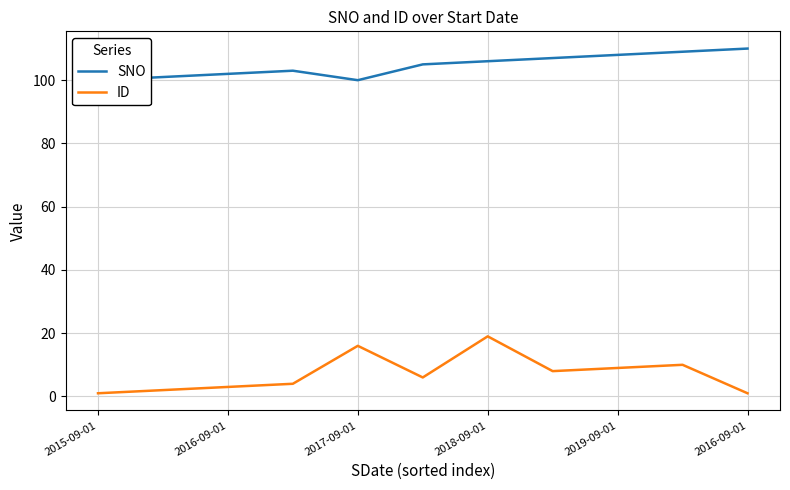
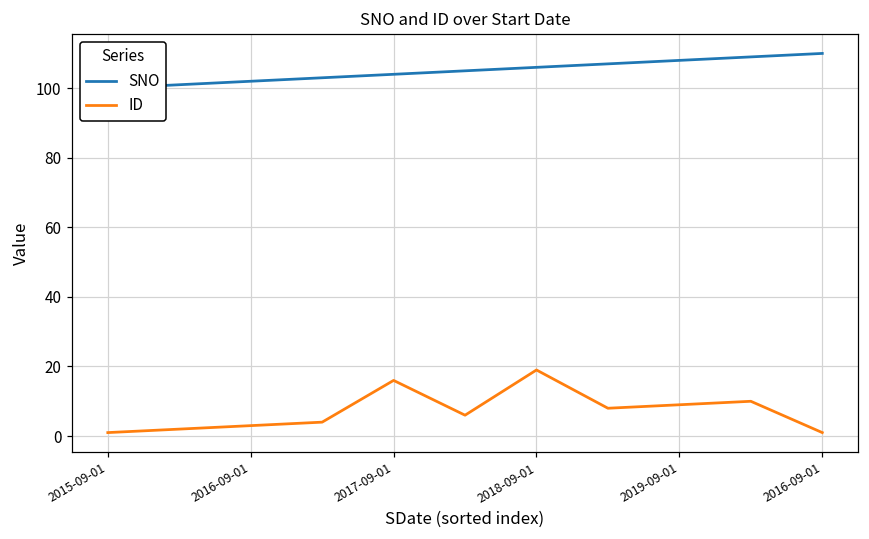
  {
    "SNO": {
-     "2017-09-01": 100,
+     "2017-09-01": 104,
      "2018-09-01": 106
    },
    "ID": {
      "2015-09-01": 1,
      "2017-09-01": 16,
      "2018-09-01": 19
    }
  }
